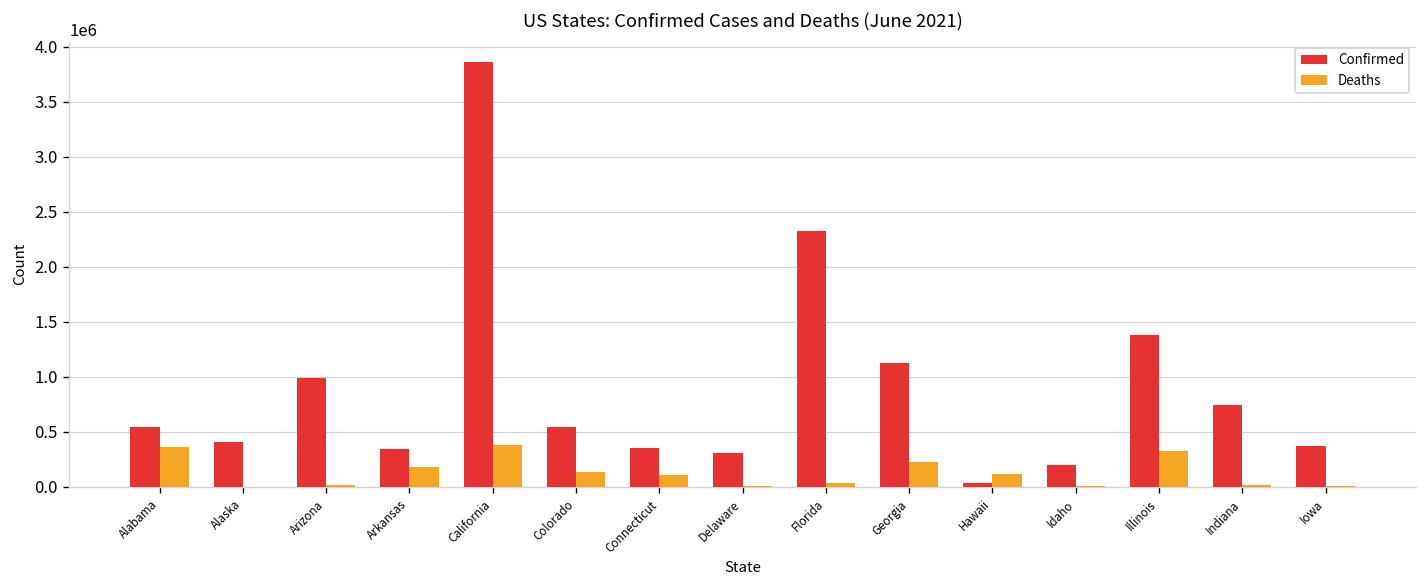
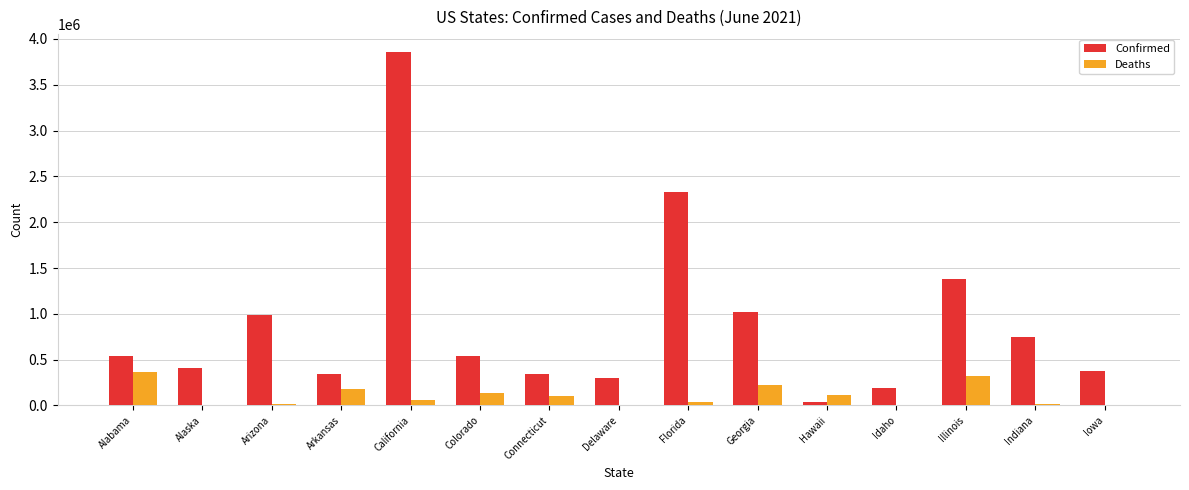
  {
    "Confirmed": {
      "Alabama": 500000,
      "Alaska": 400000,
      "Arizona": 1000000,
      "Arkansas": 300000,
      "California": 3900000,
      "Colorado": 500000,
      "Connecticut": 300000,
      "Delaware": 300000,
      "Florida": 2300000,
-     "Georgia": 1100000,
+     "Georgia": 1000000,
      "Hawaii": 0,
      "Idaho": 200000,
      "Illinois": 1400000,
      "Indiana": 700000,
      "Iowa": 400000
    },
    "Deaths": {
      "Alabama": 400000,
      "Arkansas": 200000,
-     "California": 400000,
+     "California": 100000,
      "Colorado": 100000,
      "Connecticut": 100000,
      "Florida": 0,
      "Georgia": 200000,
      "Hawaii": 100000,
      "Illinois": 300000
    }
  }
